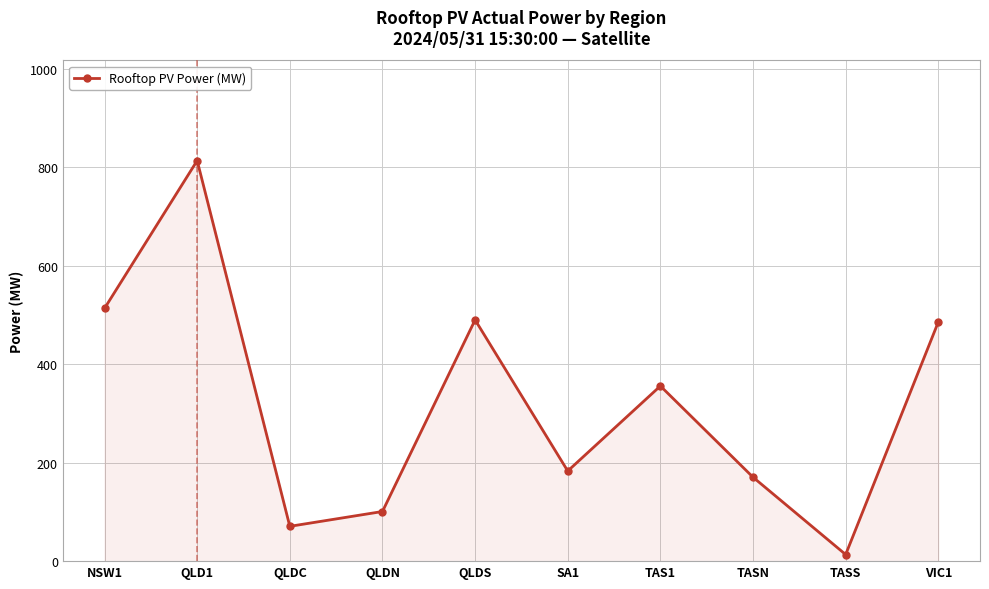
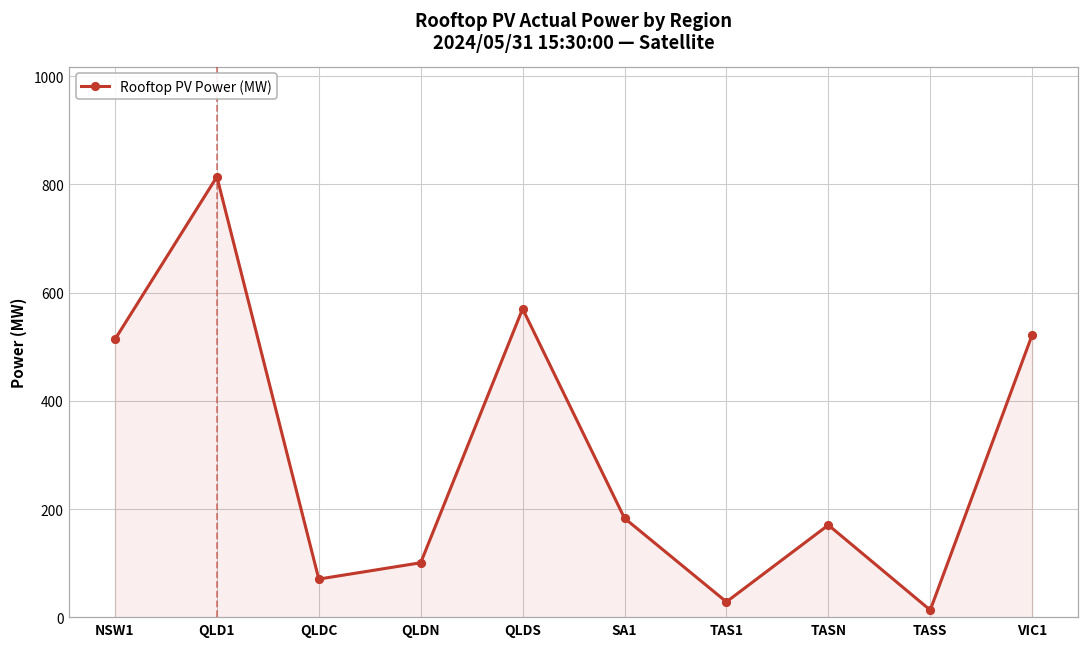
  {
    "NSW1": 510,
    "QLD1": 810,
    "QLDC": 70,
    "QLDN": 100,
-   "QLDS": 490,
+   "QLDS": 570,
    "SA1": 180,
-   "TAS1": 360,
+   "TAS1": 30,
    "TASN": 170,
    "TASS": 10,
-   "VIC1": 490
+   "VIC1": 520
  }
